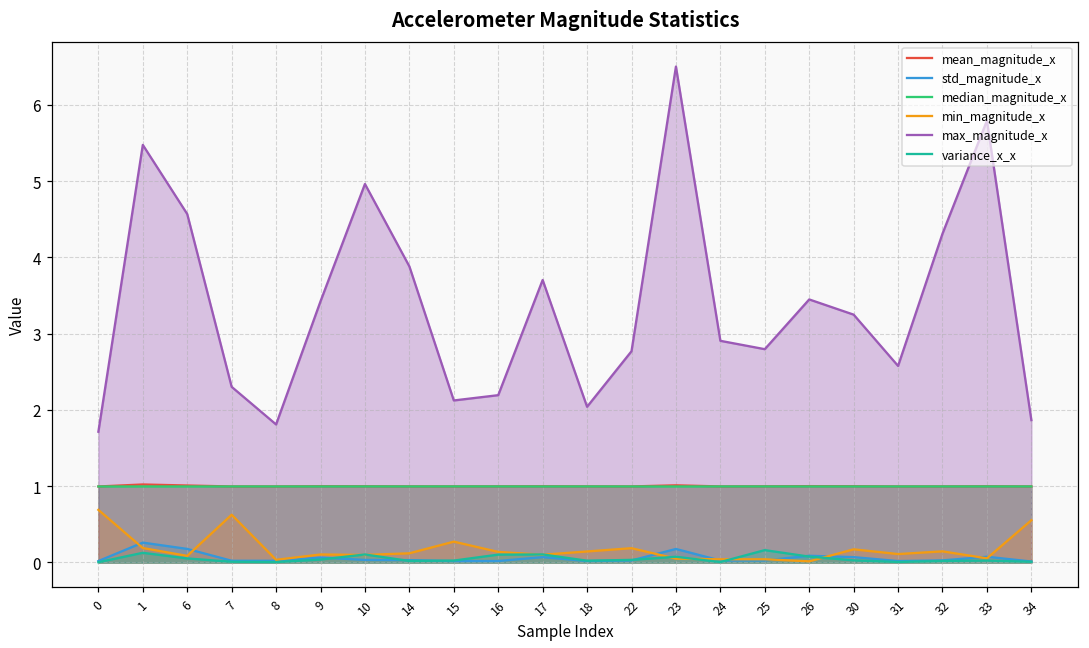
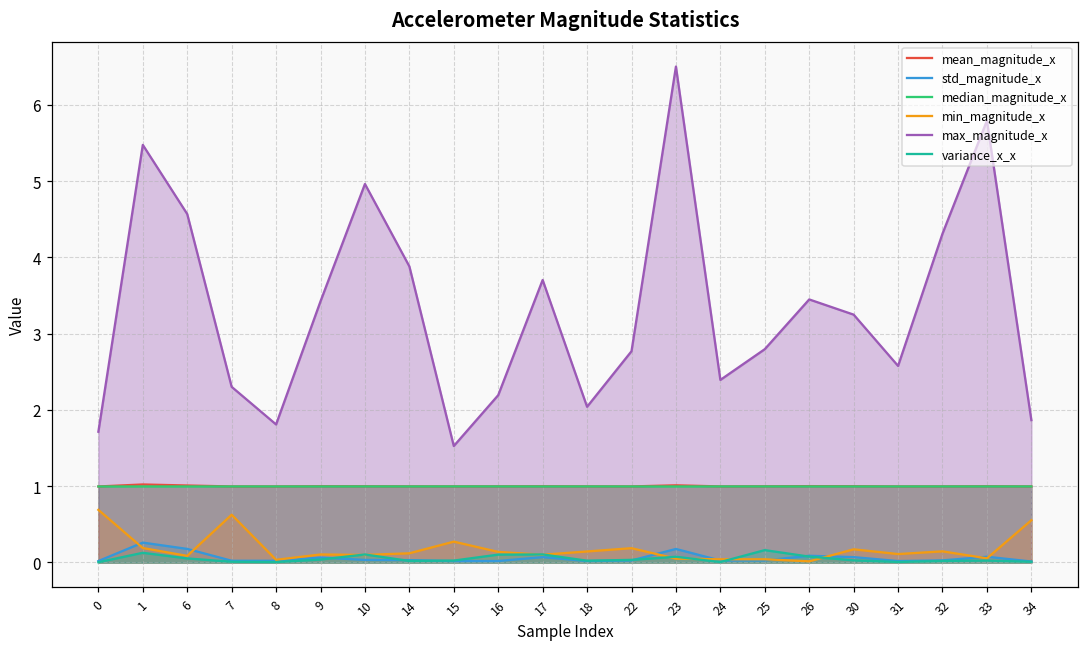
  {
    "std_magnitude_x": {
      "1": 0.3,
      "6": 0.2,
      "10": 0.0,
      "16": 0.0,
      "23": 0.2,
      "30": 0.1
    },
    "min_magnitude_x": {
      "0": 0.7,
      "1": 0.2,
      "7": 0.6,
      "9": 0.1,
      "14": 0.1,
      "15": 0.3,
      "18": 0.1,
      "22": 0.2,
      "26": 0.0,
      "30": 0.2,
      "31": 0.1,
      "32": 0.1,
      "34": 0.6
    },
    "max_magnitude_x": {
      "0": 1.7,
      "1": 5.5,
      "6": 4.6,
      "7": 2.3,
      "8": 1.8,
      "9": 3.4,
      "10": 5.0,
      "14": 3.9,
-     "15": 2.1,
+     "15": 1.5,
      "16": 2.2,
      "17": 3.7,
      "18": 2.0,
      "22": 2.8,
      "23": 6.5,
-     "24": 2.9,
+     "24": 2.4,
      "25": 2.8,
      "26": 3.4,
      "30": 3.2,
      "31": 2.6,
      "32": 4.3,
      "34": 1.9
    }
  }
